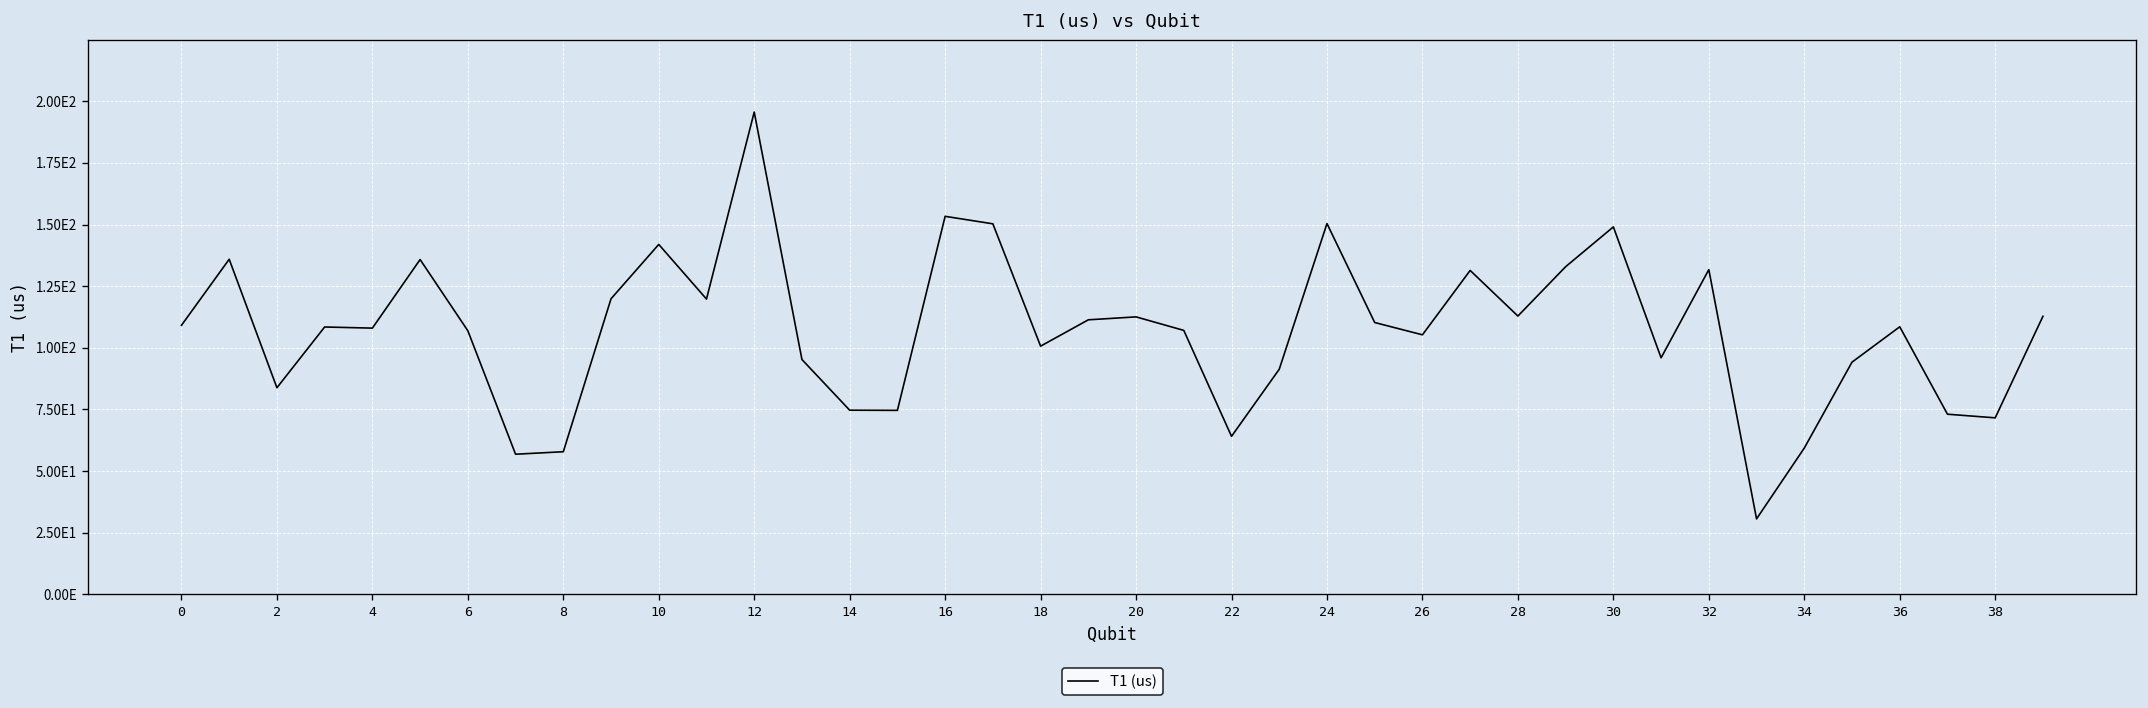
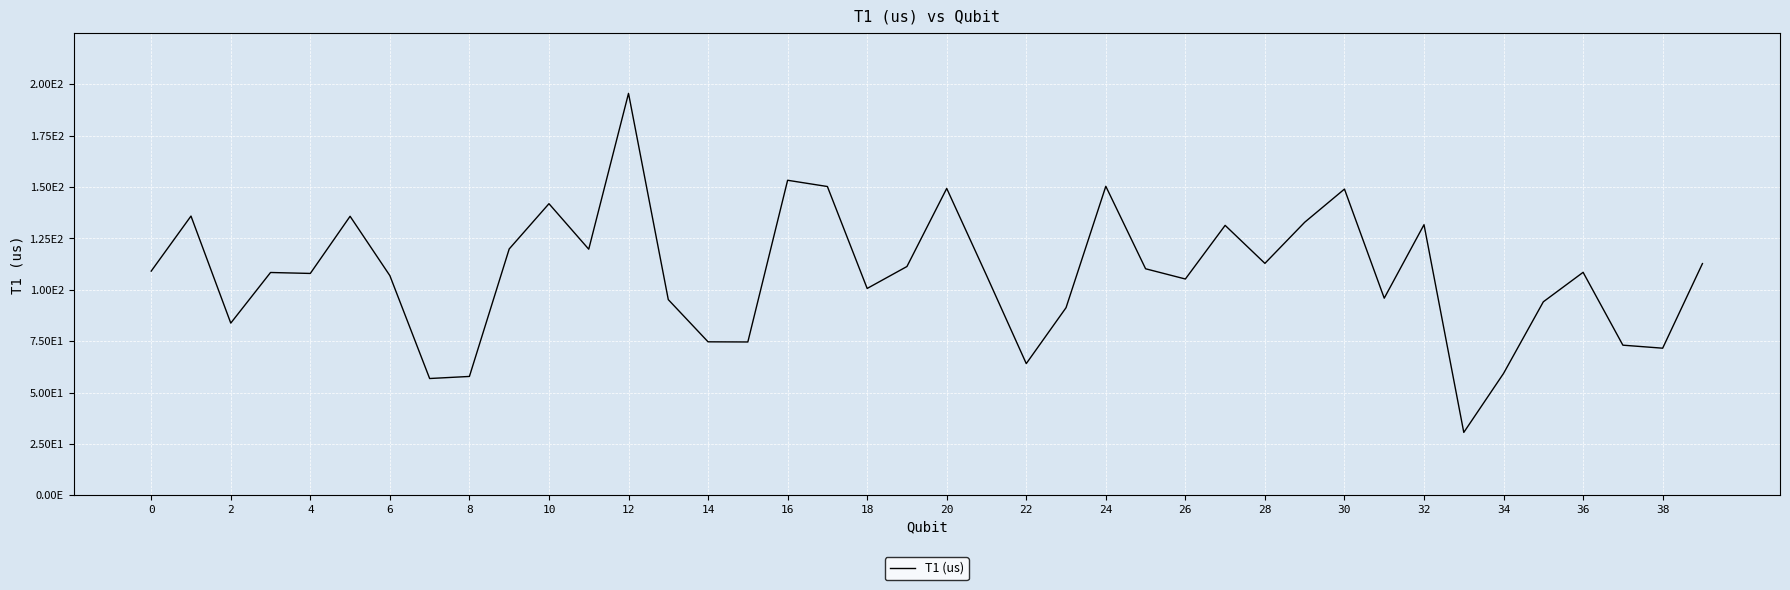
  {
    "0": 109,
    "2": 84,
    "4": 108,
    "6": 107,
    "8": 58,
    "10": 142,
    "12": 196,
    "14": 75,
    "16": 153,
    "18": 101,
-   "20": 113,
+   "20": 149,
    "22": 64,
    "24": 150,
    "26": 105,
    "28": 113,
    "30": 149,
    "32": 132,
    "34": 59,
    "36": 109,
    "38": 72
  }
